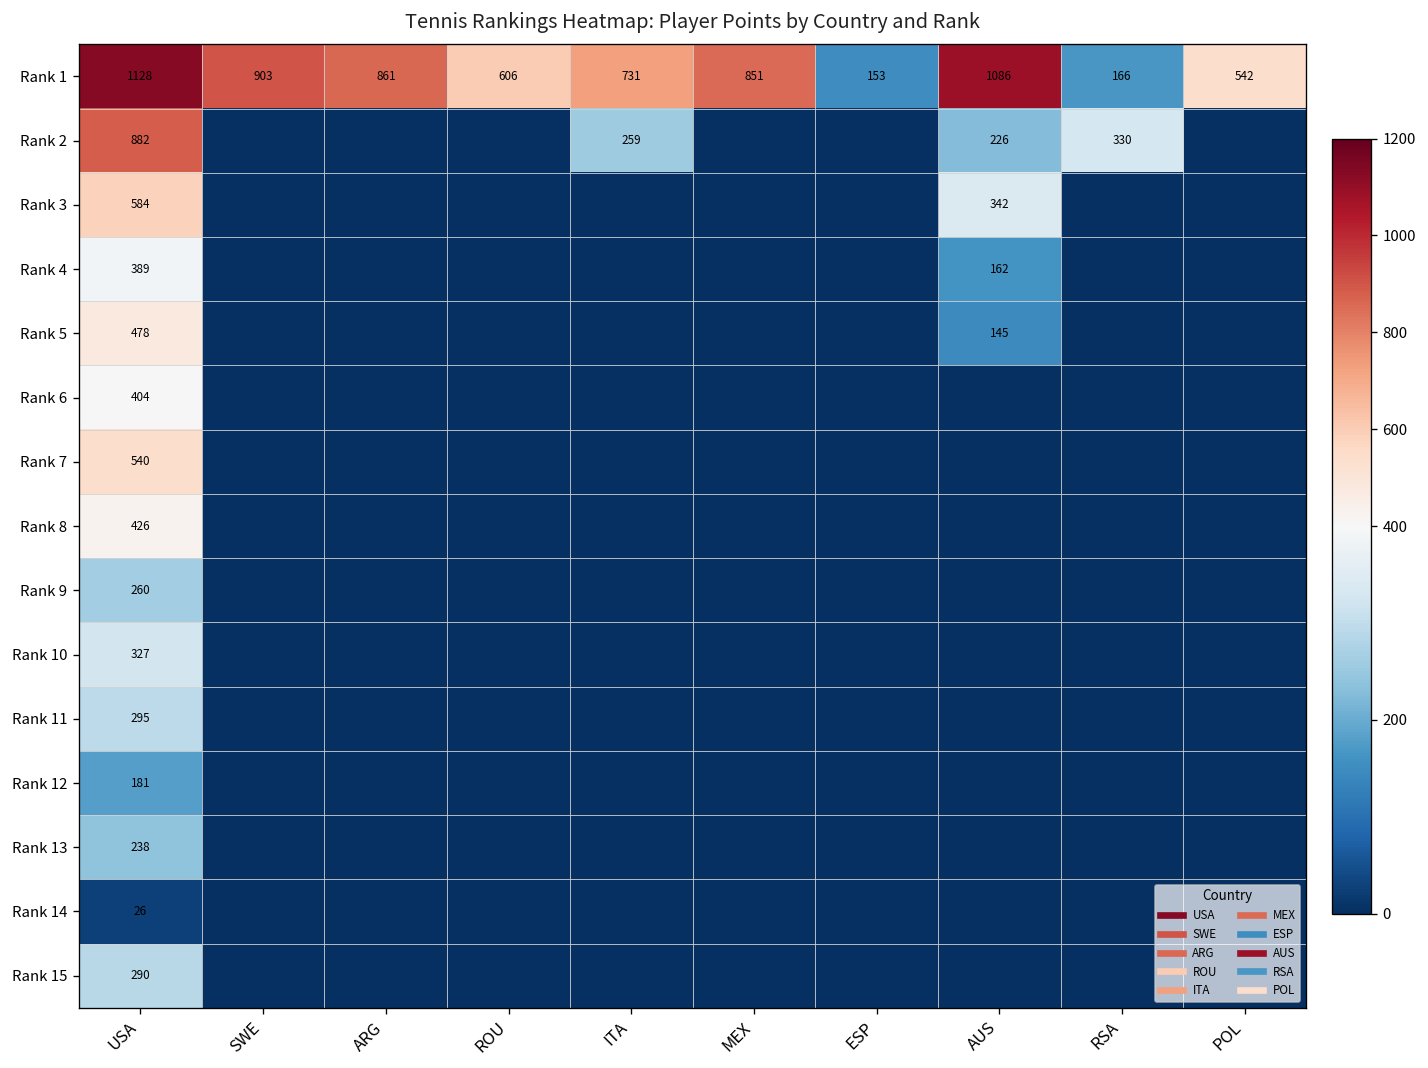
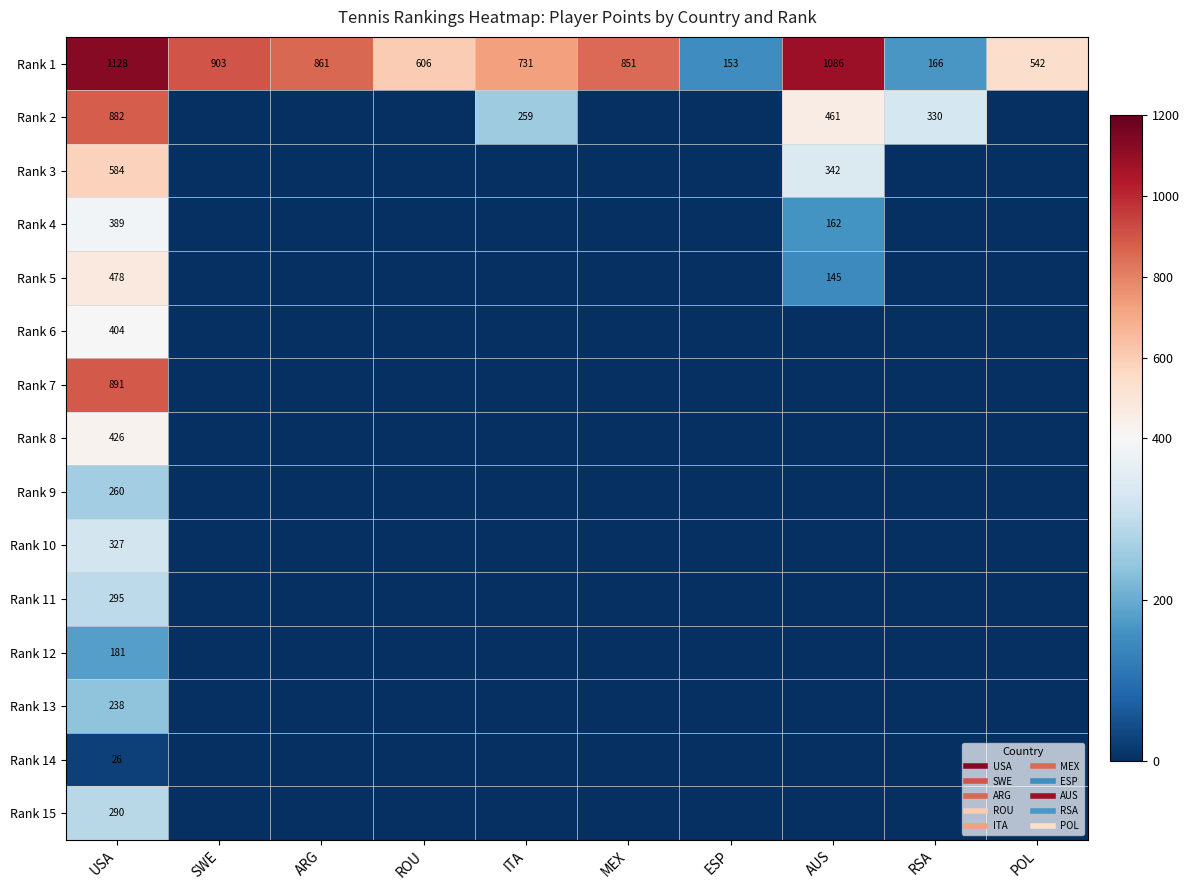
  {
    "Rank 1": {
      "USA": 1128,
      "SWE": 903,
      "ARG": 861,
      "ROU": 606,
      "ITA": 731,
      "MEX": 851,
      "ESP": 153,
      "AUS": 1086,
      "RSA": 166,
      "POL": 542
    },
    "Rank 2": {
      "USA": 882,
      "ITA": 259,
-     "AUS": 226,
+     "AUS": 461,
      "RSA": 330
    },
    "Rank 3": {
      "USA": 584,
      "AUS": 342
    },
    "Rank 4": {
      "USA": 389,
      "AUS": 162
    },
    "Rank 5": {
      "USA": 478,
      "AUS": 145
    },
    "Rank 6": {
      "USA": 404
    },
    "Rank 7": {
-     "USA": 540
+     "USA": 891
    },
    "Rank 8": {
      "USA": 426
    },
    "Rank 9": {
      "USA": 260
    },
    "Rank 10": {
      "USA": 327
    },
    "Rank 11": {
      "USA": 295
    },
    "Rank 12": {
      "USA": 181
    },
    "Rank 13": {
      "USA": 238
    },
    "Rank 14": {
      "USA": 26
    },
    "Rank 15": {
      "USA": 290
    }
  }
